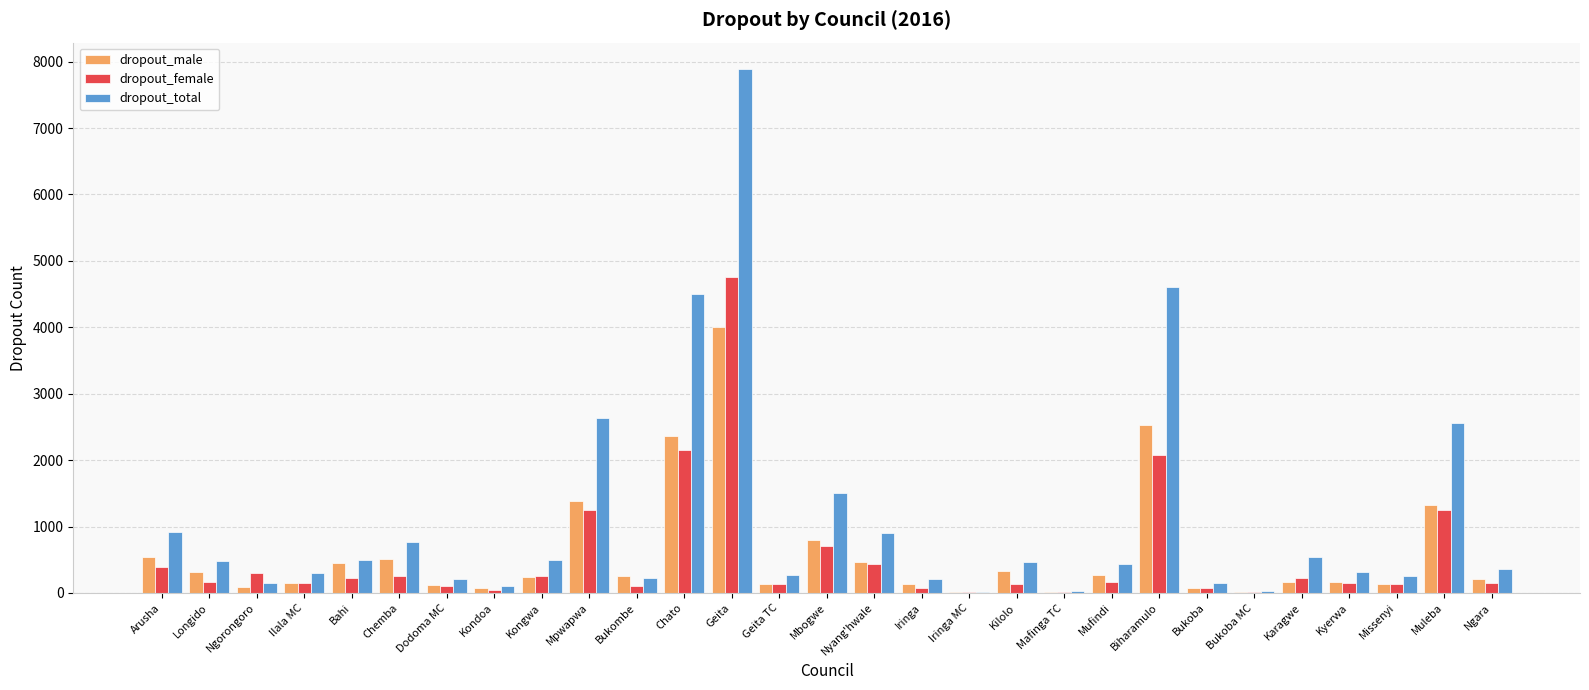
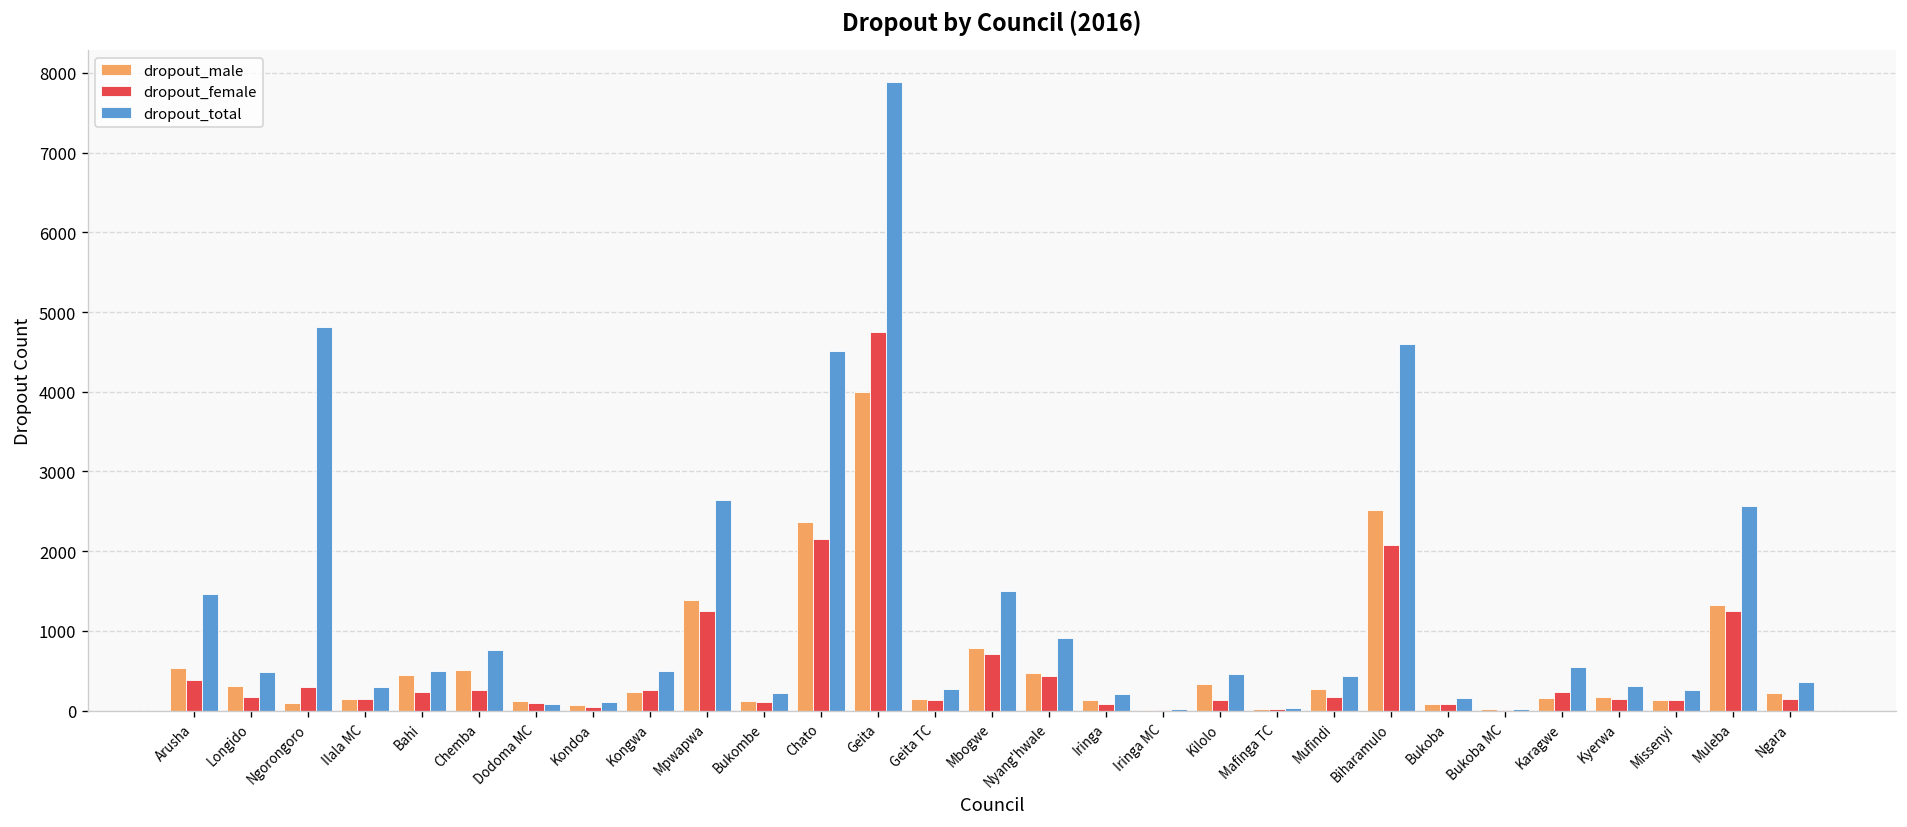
  {
    "dropout_male": {
      "Arusha": 500,
      "Longido": 300,
      "Ngorongoro": 100,
      "Ilala MC": 100,
      "Bahi": 400,
      "Chemba": 500,
      "Dodoma MC": 100,
      "Kondoa": 100,
      "Kongwa": 200,
      "Mpwapwa": 1400,
-     "Bukombe": 300,
+     "Bukombe": 100,
      "Chato": 2400,
      "Geita": 4000,
      "Geita TC": 100,
      "Mbogwe": 800,
      "Nyang'hwale": 500,
      "Iringa": 100,
      "Kilolo": 300,
      "Mufindi": 300,
      "Biharamulo": 2500,
      "Bukoba": 100,
      "Karagwe": 200,
      "Kyerwa": 200,
      "Missenyi": 100,
      "Muleba": 1300,
      "Ngara": 200
    },
    "dropout_female": {
      "Arusha": 400,
      "Longido": 200,
      "Ngorongoro": 300,
      "Ilala MC": 200,
      "Bahi": 200,
      "Chemba": 300,
      "Dodoma MC": 100,
      "Kondoa": 0,
      "Kongwa": 300,
      "Mpwapwa": 1300,
      "Bukombe": 100,
      "Chato": 2100,
      "Geita": 4800,
      "Geita TC": 100,
      "Mbogwe": 700,
      "Nyang'hwale": 400,
      "Iringa": 100,
      "Kilolo": 100,
      "Mufindi": 200,
      "Biharamulo": 2100,
      "Bukoba": 100,
      "Karagwe": 200,
      "Kyerwa": 100,
      "Missenyi": 100,
      "Muleba": 1200,
      "Ngara": 100
    },
    "dropout_total": {
-     "Arusha": 900,
+     "Arusha": 1500,
      "Longido": 500,
-     "Ngorongoro": 200,
+     "Ngorongoro": 4800,
      "Ilala MC": 300,
      "Bahi": 500,
      "Chemba": 800,
-     "Dodoma MC": 200,
+     "Dodoma MC": 100,
      "Kondoa": 100,
      "Kongwa": 500,
      "Mpwapwa": 2600,
      "Bukombe": 200,
      "Chato": 4500,
      "Geita": 7900,
      "Geita TC": 300,
      "Mbogwe": 1500,
      "Nyang'hwale": 900,
      "Iringa": 200,
      "Kilolo": 500,
      "Mufindi": 400,
      "Biharamulo": 4600,
      "Bukoba": 200,
      "Karagwe": 500,
      "Kyerwa": 300,
      "Missenyi": 300,
      "Muleba": 2600,
      "Ngara": 400
    }
  }
